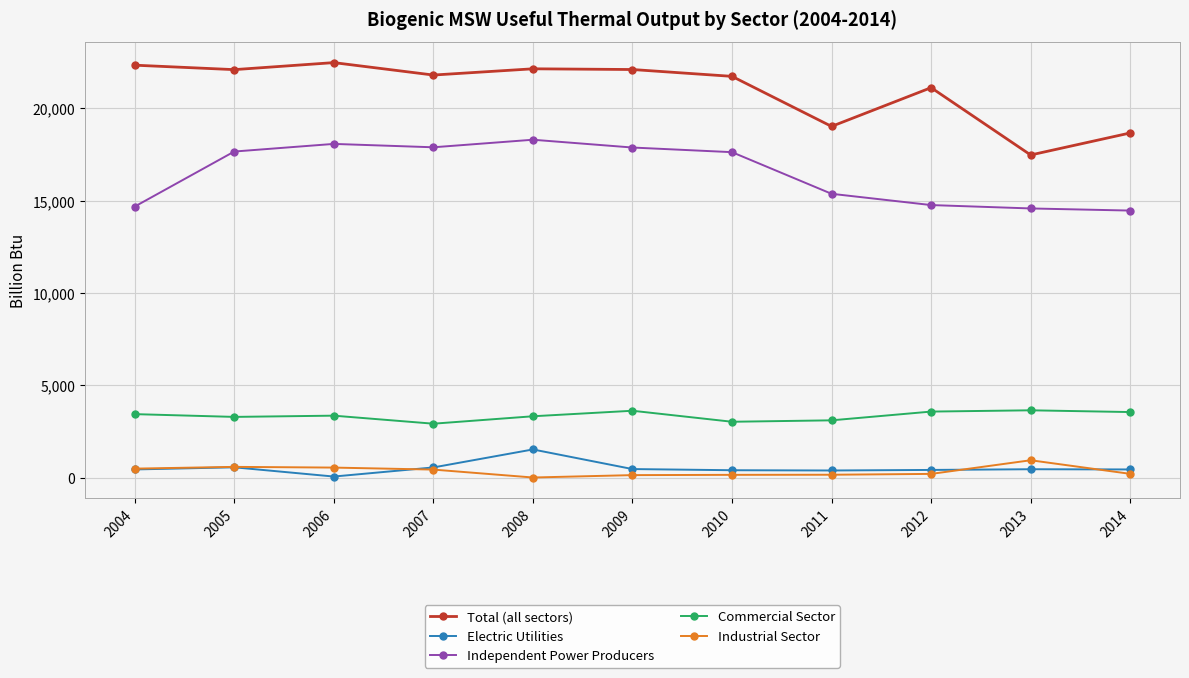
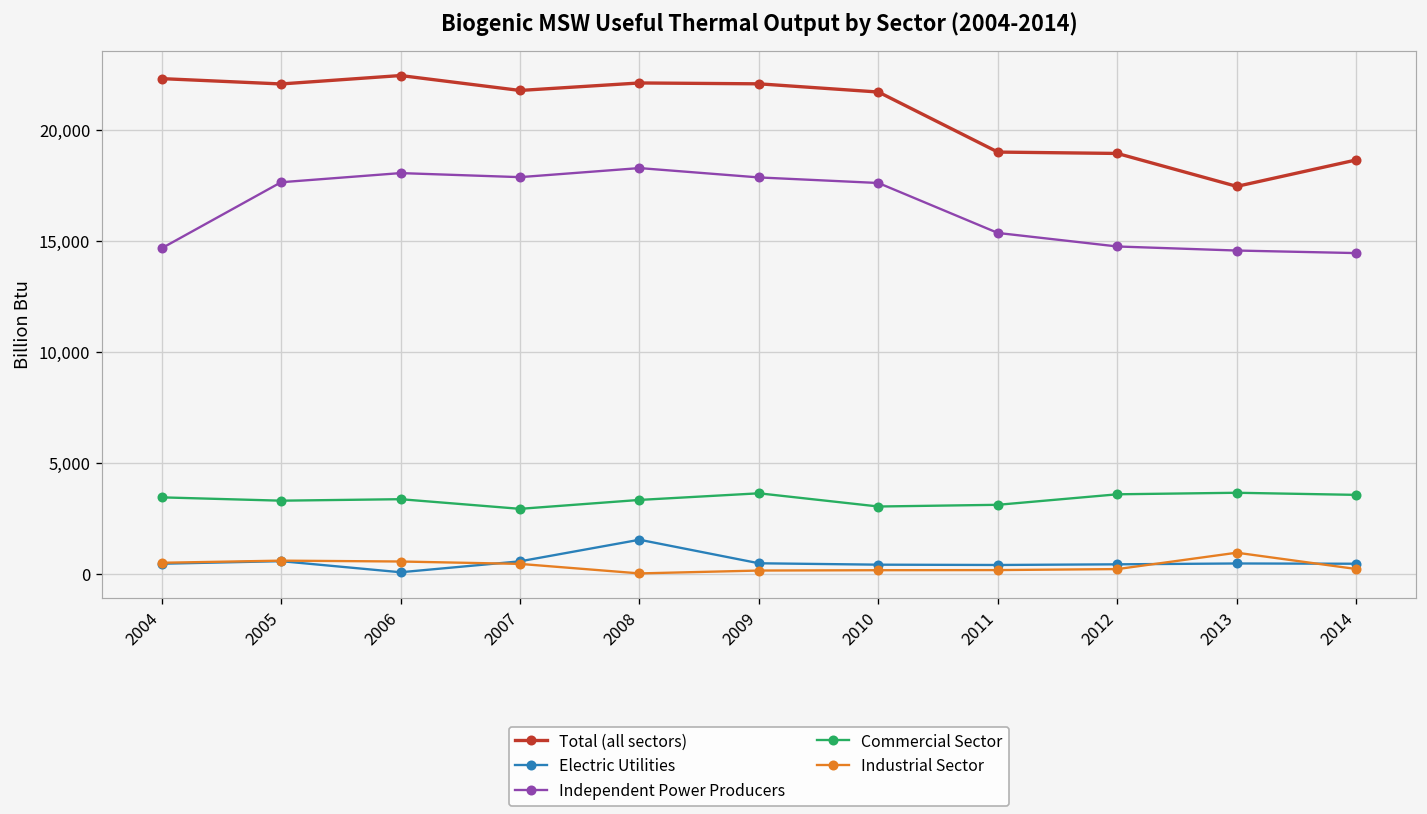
  {
    "Total (all sectors)": {
      "2004": "22,300",
      "2005": "22,100",
      "2006": "22,500",
      "2007": "21,800",
      "2008": "22,100",
      "2009": "22,100",
      "2010": "21,700",
      "2011": "19,000",
-     "2012": "21,100",
+     "2012": "19,000",
      "2013": "17,500",
      "2014": "18,700"
    },
    "Electric Utilities": {
      "2006": "100",
      "2008": "1,500",
      "2009": "500",
      "2010": "400",
      "2011": "400",
      "2012": "400",
      "2013": "500",
      "2014": "400"
    },
    "Independent Power Producers": {
      "2004": "14,700",
      "2005": "17,700",
      "2006": "18,100",
      "2007": "17,900",
      "2008": "18,300",
      "2009": "17,900",
      "2010": "17,600",
      "2011": "15,400",
      "2012": "14,800",
      "2013": "14,600",
      "2014": "14,500"
    },
    "Commercial Sector": {
      "2004": "3,400",
      "2005": "3,300",
      "2006": "3,400",
      "2007": "2,900",
      "2008": "3,300",
      "2009": "3,600",
      "2010": "3,000",
      "2011": "3,100",
      "2012": "3,600",
      "2013": "3,600",
      "2014": "3,600"
    },
    "Industrial Sector": {
      "2006": "500",
      "2008": "0",
      "2009": "100",
      "2010": "200",
      "2011": "200",
      "2012": "200",
      "2013": "900",
      "2014": "200"
    }
  }
